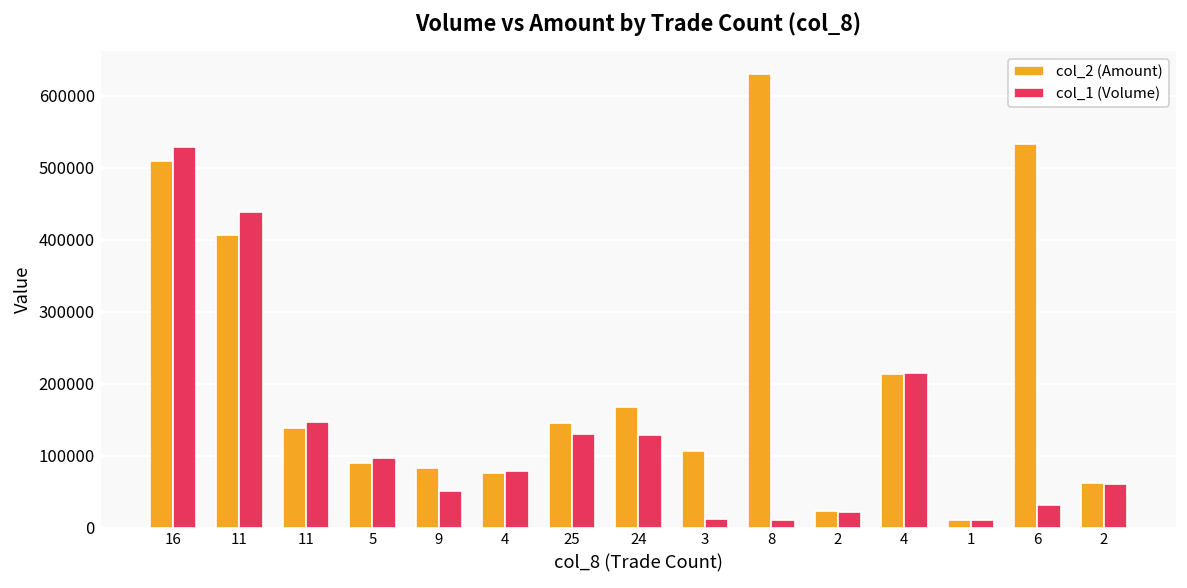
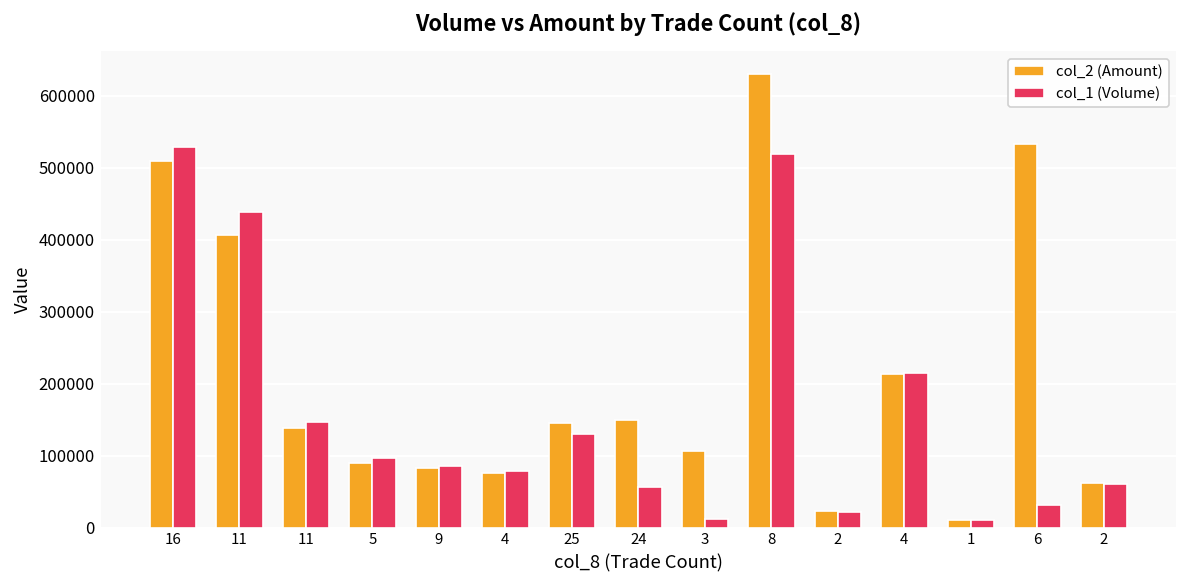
  {
    "col_2 (Amount)": {
      "16": 510000,
      "5": 90000,
      "9": 80000,
      "25": 150000,
-     "24": 170000,
+     "24": 150000,
      "3": 110000,
      "8": 630000,
      "1": 10000,
      "6": 530000
    },
    "col_1 (Volume)": {
      "16": 530000,
      "5": 100000,
-     "9": 50000,
+     "9": 90000,
      "25": 130000,
-     "24": 130000,
+     "24": 60000,
      "3": 10000,
-     "8": 10000,
+     "8": 520000,
      "1": 10000,
      "6": 30000
    }
  }
